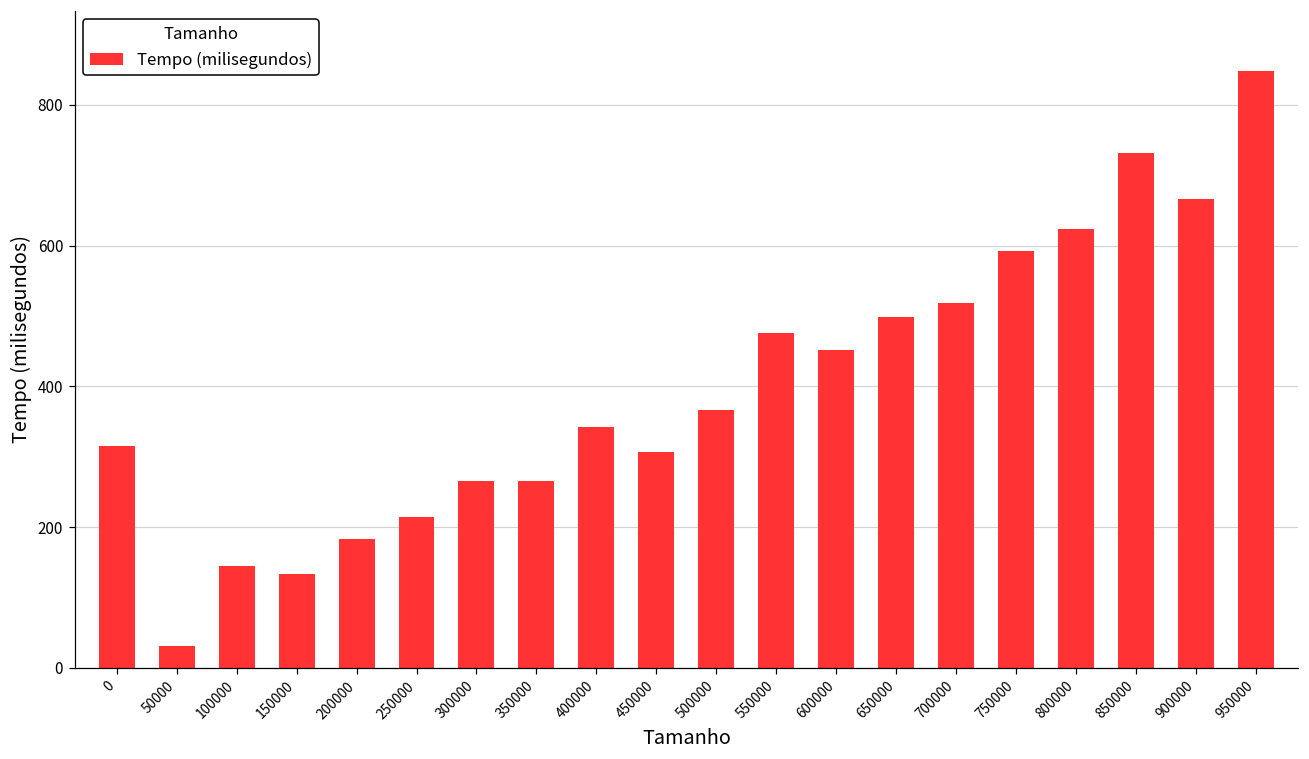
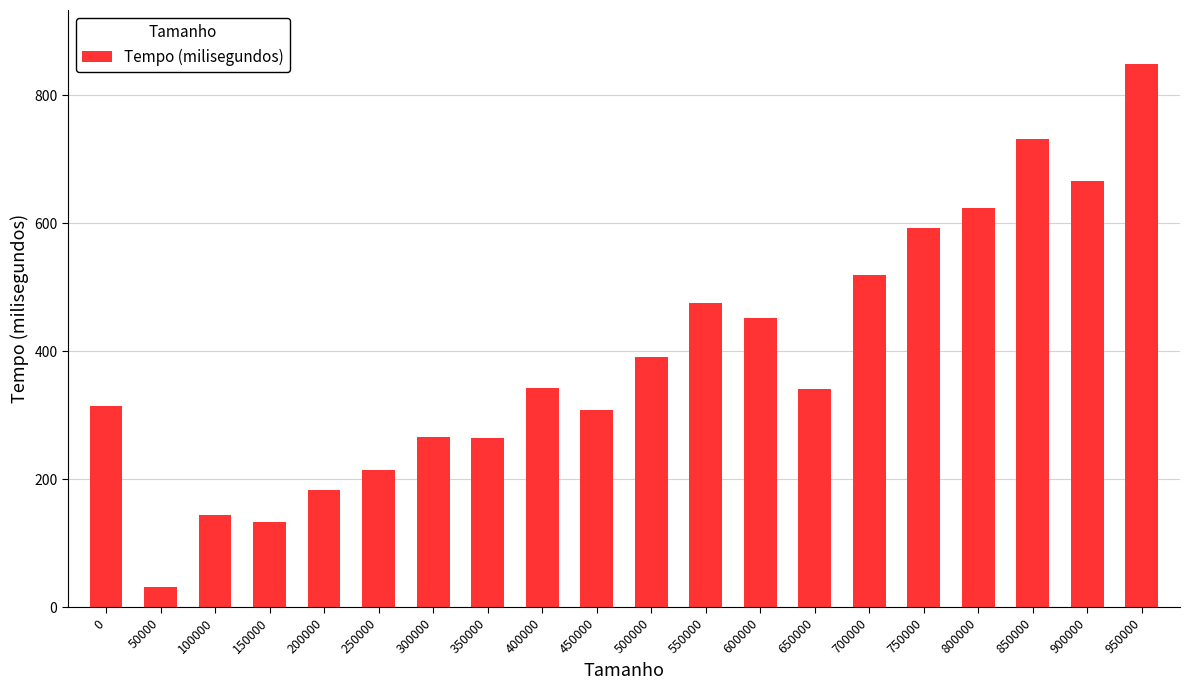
  {
    "0": 320,
    "50000": 30,
    "100000": 140,
    "150000": 130,
    "200000": 180,
    "250000": 210,
    "300000": 270,
    "350000": 260,
    "400000": 340,
    "450000": 310,
-   "500000": 370,
+   "500000": 390,
    "550000": 480,
    "600000": 450,
-   "650000": 500,
+   "650000": 340,
    "700000": 520,
    "750000": 590,
    "800000": 620,
    "850000": 730,
    "900000": 670,
    "950000": 850
  }
